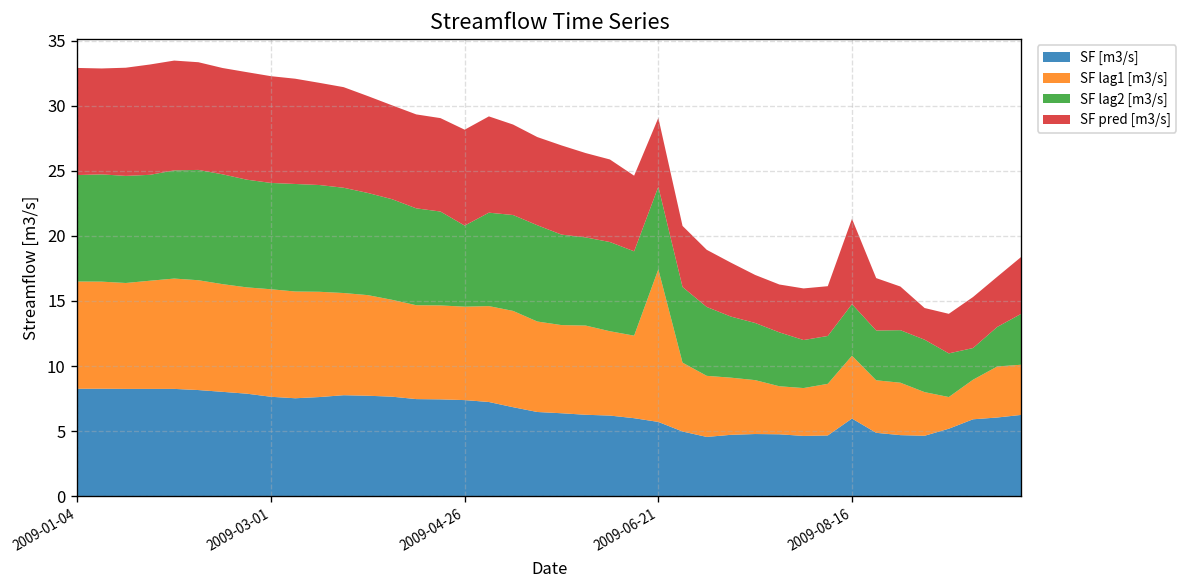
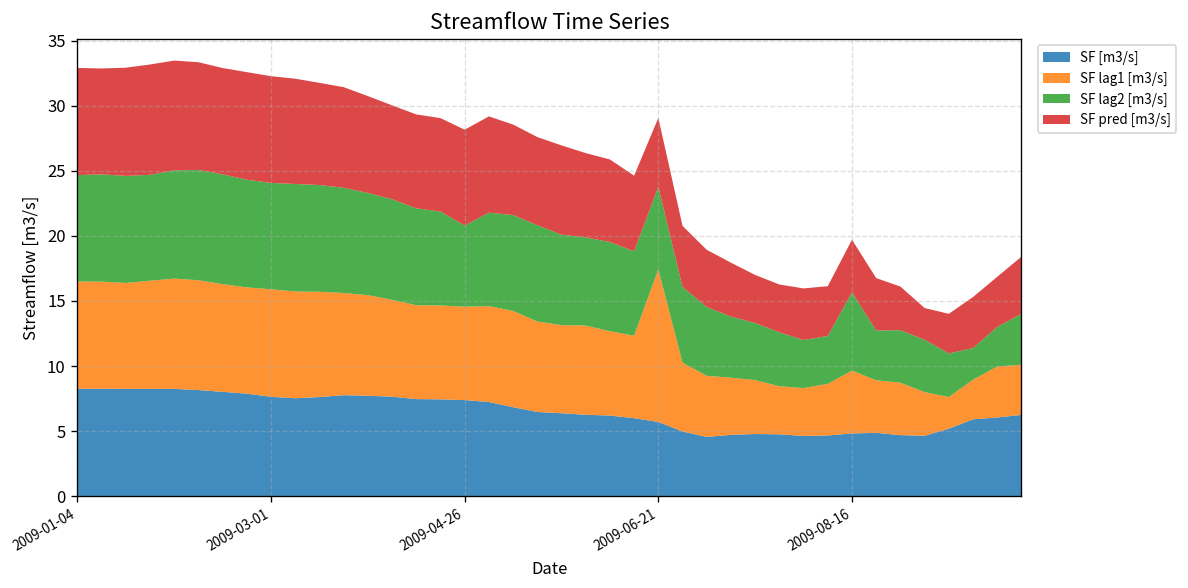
  {
    "SF [m3/s]": {
      "2009-01-04": 8.2,
      "2009-03-01": 7.6,
      "2009-04-26": 7.4,
      "2009-06-21": 5.7,
-     "2009-08-16": 6.0
+     "2009-08-16": 4.8
    },
    "SF lag1 [m3/s]": {
      "2009-01-04": 8.2,
      "2009-03-01": 8.3,
      "2009-04-26": 7.2,
      "2009-06-21": 11.7,
      "2009-08-16": 4.8
    },
    "SF lag2 [m3/s]": {
      "2009-01-04": 8.2,
      "2009-03-01": 8.2,
      "2009-04-26": 6.2,
      "2009-06-21": 6.3,
-     "2009-08-16": 4.0
+     "2009-08-16": 6.0
    },
    "SF pred [m3/s]": {
      "2009-01-04": 8.2,
      "2009-03-01": 8.2,
      "2009-04-26": 7.4,
      "2009-06-21": 5.3,
-     "2009-08-16": 6.6
+     "2009-08-16": 4.0
    }
  }
